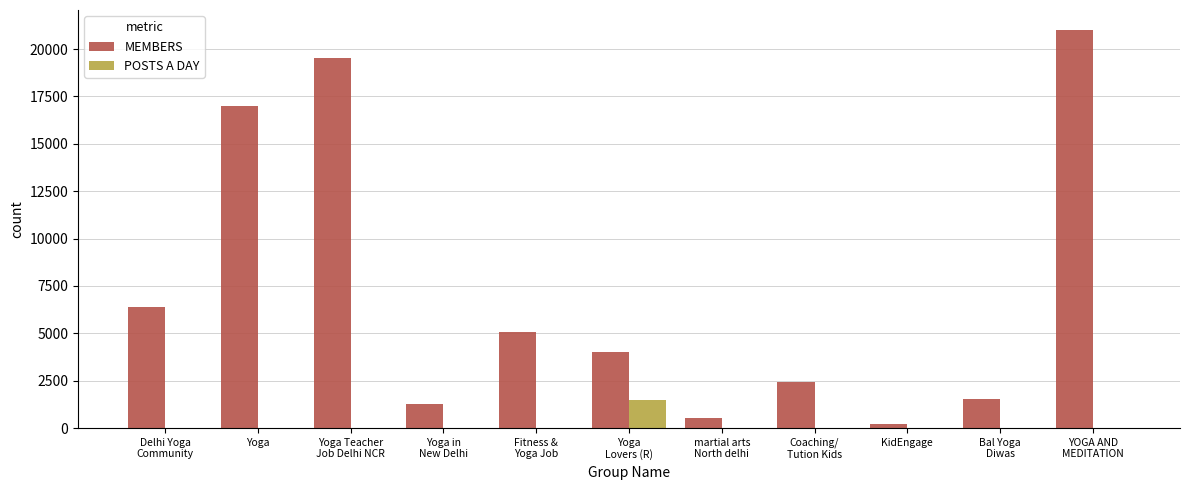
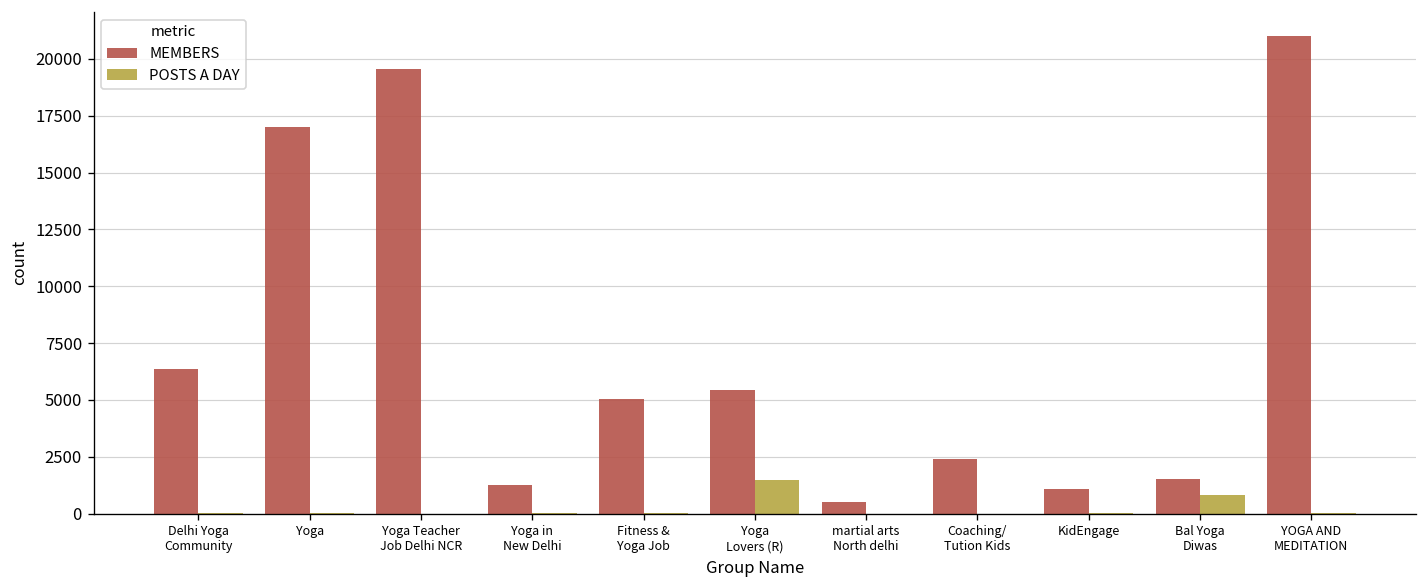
  {
    "MEMBERS": {
      "Delhi Yoga Community": 6400,
      "Yoga": 17000,
      "Yoga Teacher Job Delhi NCR": 19500,
      "Yoga in New Delhi": 1200,
      "Fitness & Yoga Job": 5000,
-     "Yoga Lovers (R)": 4000,
+     "Yoga Lovers (R)": 5400,
      "martial arts North delhi": 500,
      "Coaching/ Tution Kids": 2400,
-     "KidEngage": 200,
+     "KidEngage": 1100,
      "Bal Yoga Diwas": 1500,
      "YOGA AND MEDITATION": 21000
    },
    "POSTS A DAY": {
      "Yoga Teacher Job Delhi NCR": 0,
      "Yoga Lovers (R)": 1500,
-     "Bal Yoga Diwas": 0
+     "Bal Yoga Diwas": 800
    }
  }
